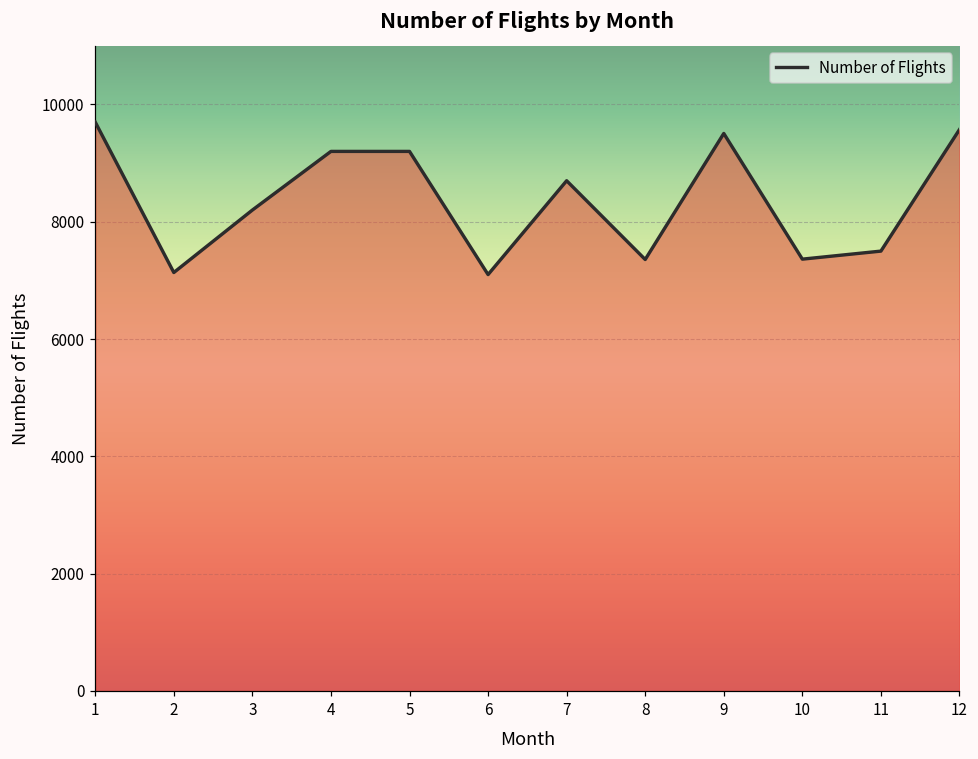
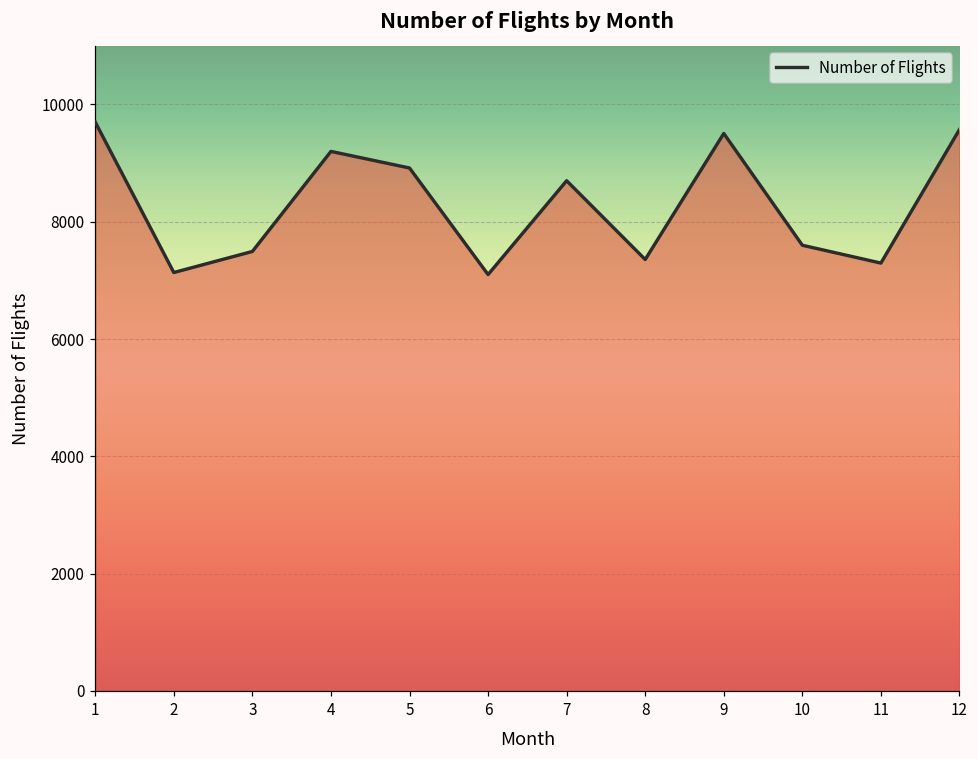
  {
    "1": 9700,
    "2": 7100,
-   "3": 8200,
+   "3": 7500,
    "4": 9200,
-   "5": 9200,
+   "5": 8900,
    "6": 7100,
    "7": 8700,
    "8": 7400,
    "9": 9500,
-   "10": 7400,
-   "11": 7500,
+   "10": 7600,
+   "11": 7300,
    "12": 9600
  }
